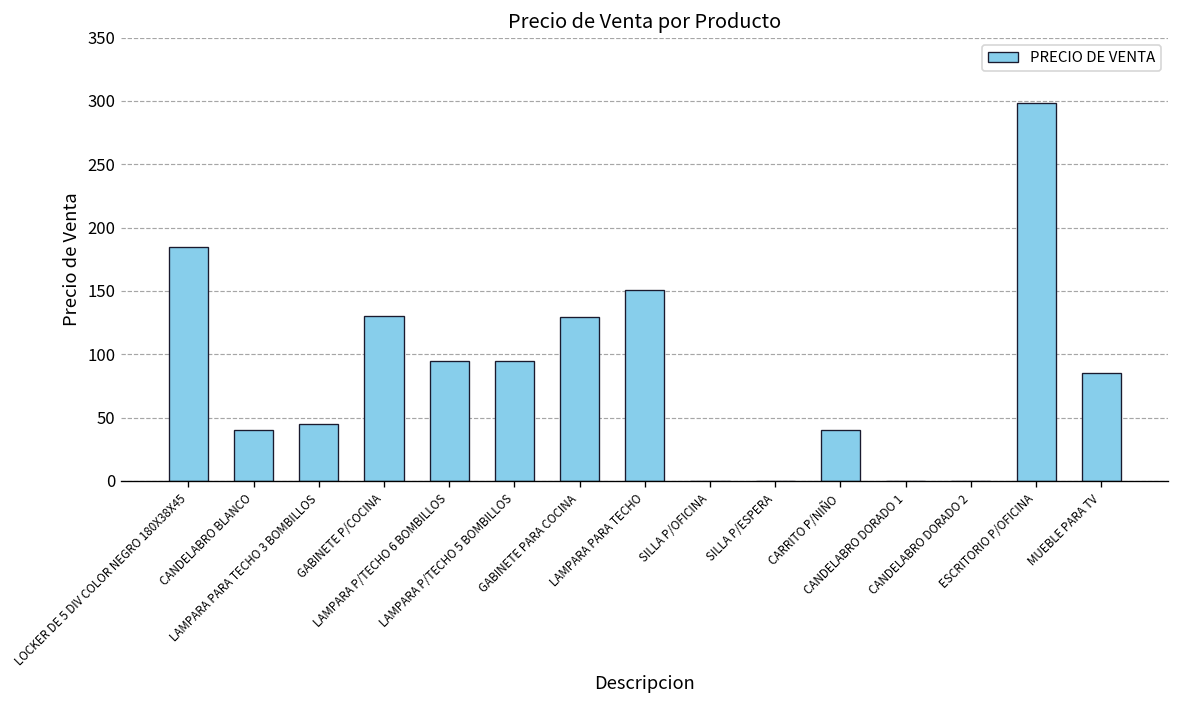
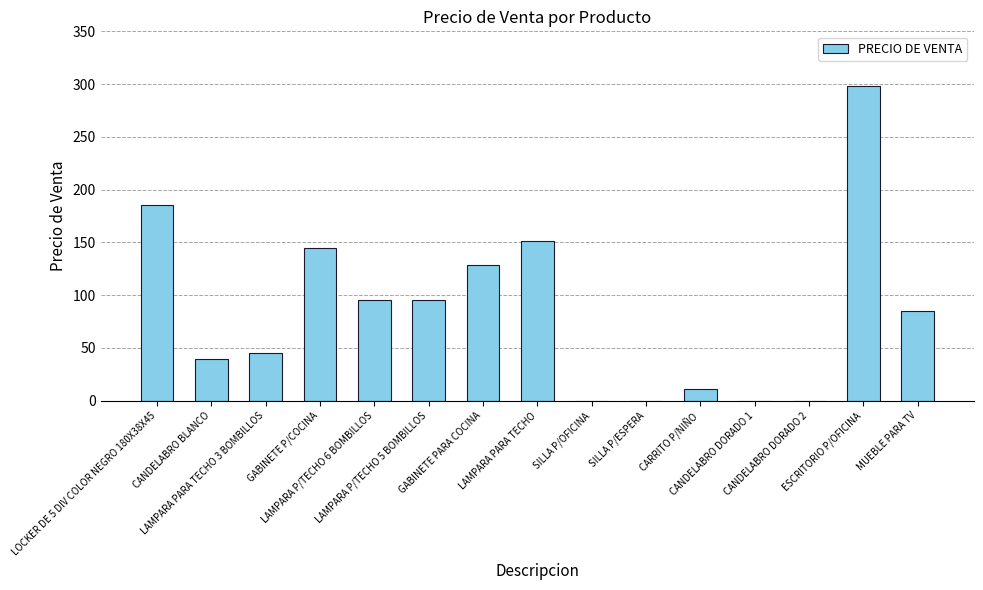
  {
    "LOCKER DE 5 DIV COLOR NEGRO 180X38X45": 185,
    "CANDELABRO BLANCO": 40,
    "LAMPARA PARA TECHO 3 BOMBILLOS": 45,
-   "GABINETE P/COCINA": 130,
+   "GABINETE P/COCINA": 145,
    "LAMPARA P/TECHO 6 BOMBILLOS": 95,
    "LAMPARA P/TECHO 5 BOMBILLOS": 95,
    "GABINETE PARA COCINA": 129,
    "LAMPARA PARA TECHO": 151,
    "SILLA P/OFICINA": 0,
    "SILLA P/ESPERA": 0,
-   "CARRITO P/NIÑO": 40,
+   "CARRITO P/NIÑO": 11,
    "CANDELABRO DORADO 1": 0,
    "CANDELABRO DORADO 2": 0,
    "ESCRITORIO P/OFICINA": 298,
    "MUEBLE PARA TV": 85
  }
